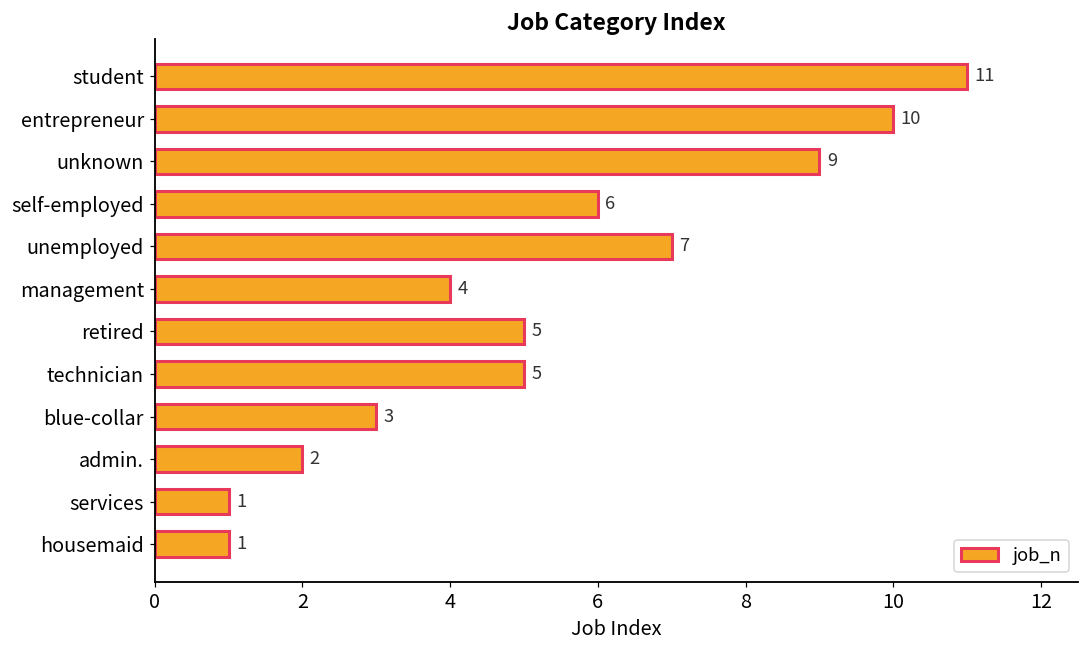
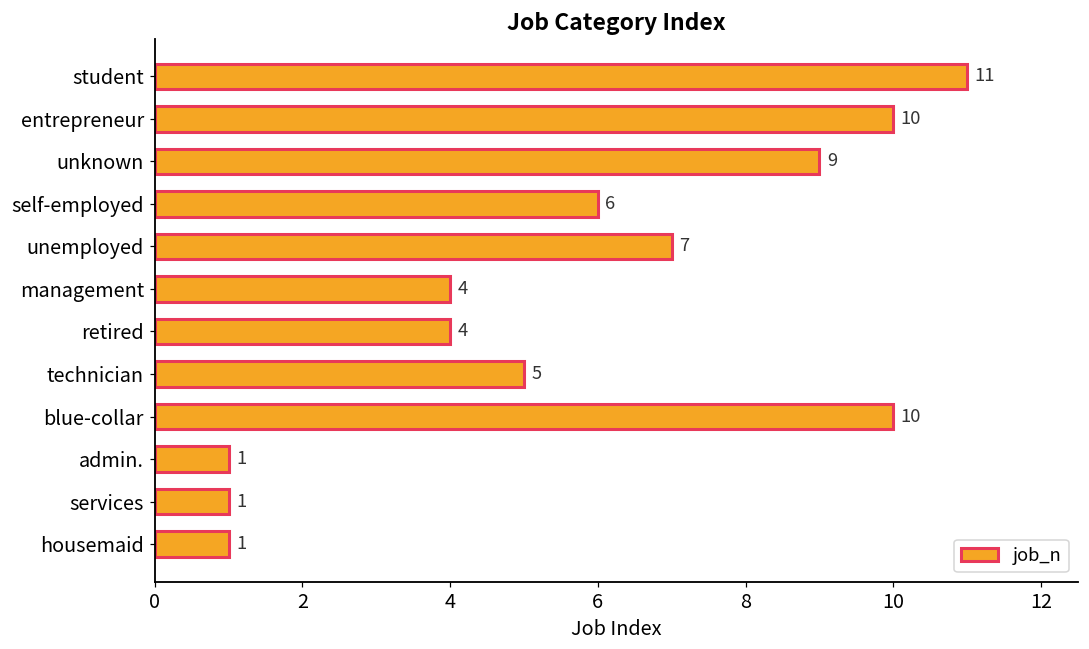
  {
    "student": 11,
    "entrepreneur": 10,
    "unknown": 9,
    "self-employed": 6,
    "unemployed": 7,
    "management": 4,
-   "retired": 5,
+   "retired": 4,
    "technician": 5,
-   "blue-collar": 3,
-   "admin.": 2,
+   "blue-collar": 10,
+   "admin.": 1,
    "services": 1,
    "housemaid": 1
  }
